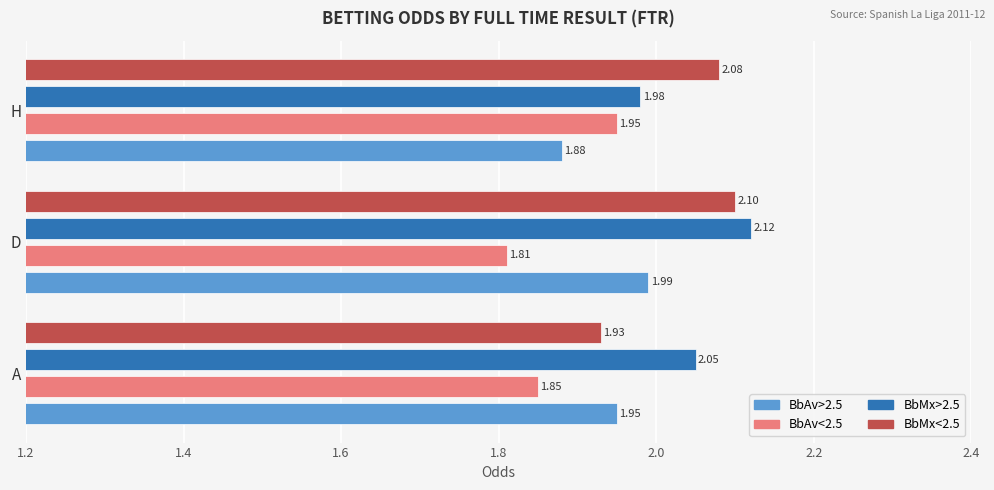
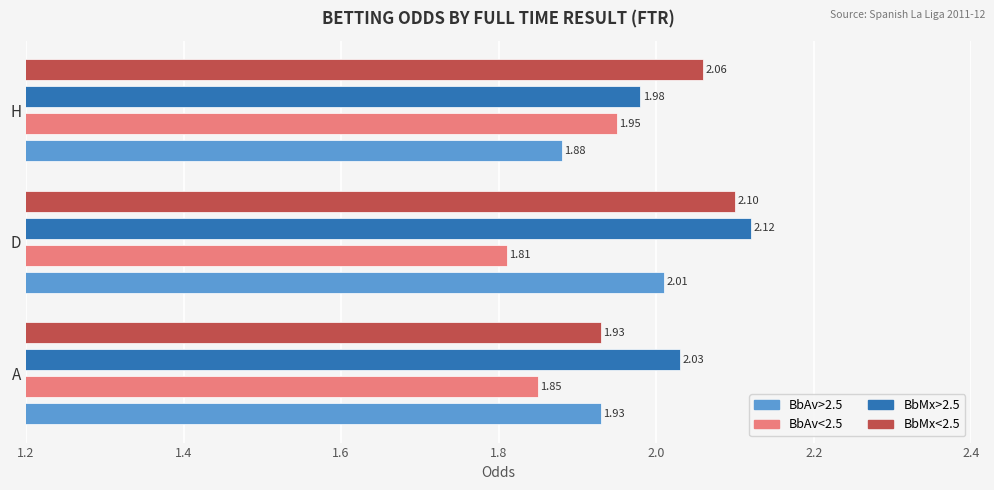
  {
    "BbAv>2.5": {
      "H": 1.88,
-     "D": 1.99,
-     "A": 1.95
+     "D": 2.01,
+     "A": 1.93
    },
    "BbAv<2.5": {
      "H": 1.95,
      "D": 1.81,
      "A": 1.85
    },
    "BbMx>2.5": {
      "H": 1.98,
      "D": 2.12,
-     "A": 2.05
+     "A": 2.03
    },
    "BbMx<2.5": {
-     "H": 2.08,
+     "H": 2.06,
      "D": 2.10,
      "A": 1.93
    }
  }
